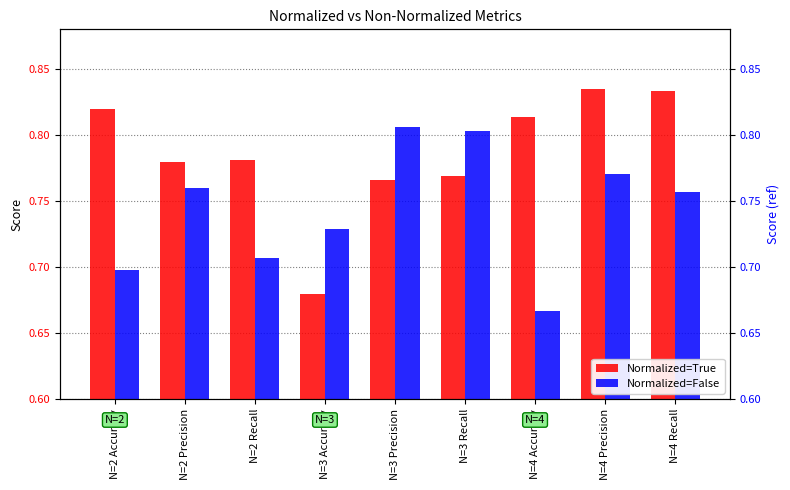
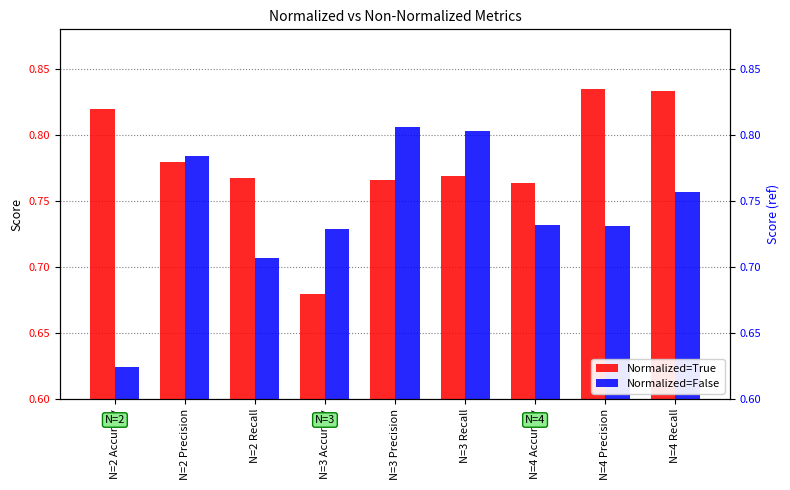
  {
    "Normalized=True": {
      "N=2 Accuracy": 0.820,
      "N=2 Precision": 0.779,
-     "N=2 Recall": 0.781,
+     "N=2 Recall": 0.767,
      "N=3 Precision": 0.766,
      "N=3 Recall": 0.769,
-     "N=4 Accuracy": 0.813,
+     "N=4 Accuracy": 0.764,
      "N=4 Precision": 0.835,
      "N=4 Recall": 0.833
    },
    "Normalized=False": {
-     "N=2 Accuracy": 0.698,
-     "N=2 Precision": 0.760,
+     "N=2 Accuracy": 0.624,
+     "N=2 Precision": 0.784,
      "N=2 Recall": 0.707,
      "N=3 Accuracy": 0.729,
      "N=3 Precision": 0.806,
      "N=3 Recall": 0.803,
-     "N=4 Accuracy": 0.667,
-     "N=4 Precision": 0.771,
+     "N=4 Accuracy": 0.732,
+     "N=4 Precision": 0.731,
      "N=4 Recall": 0.757
    }
  }
